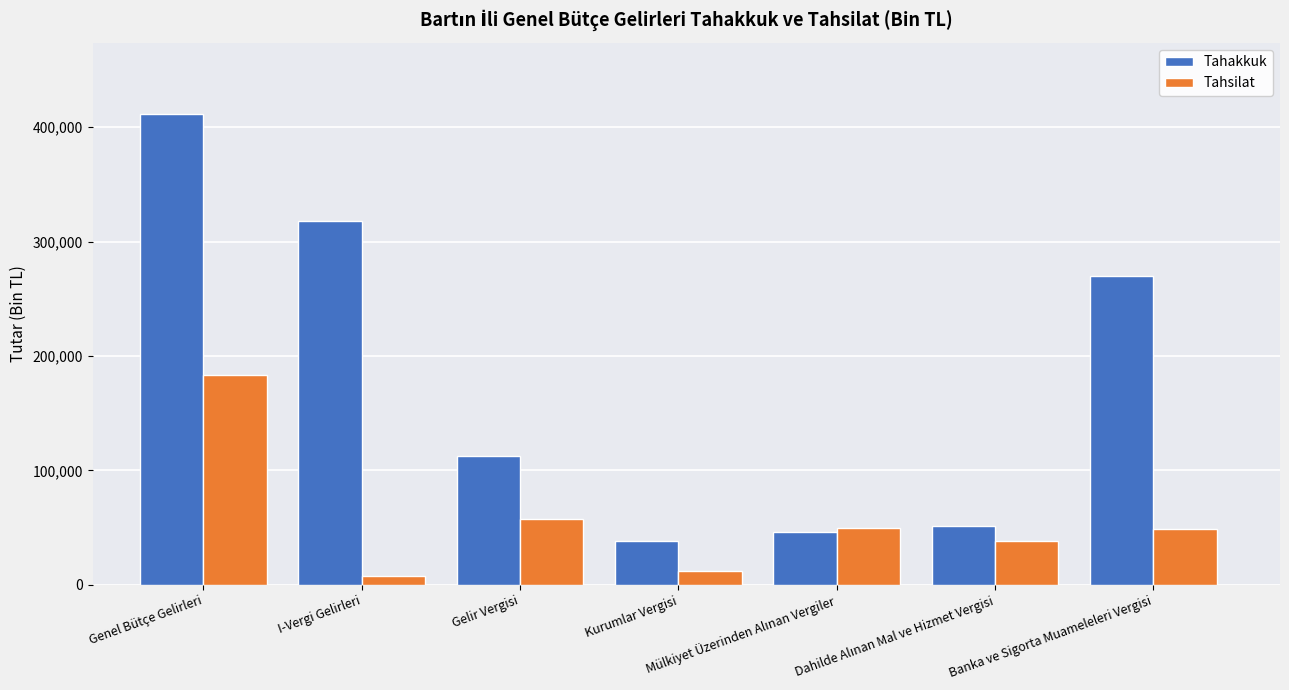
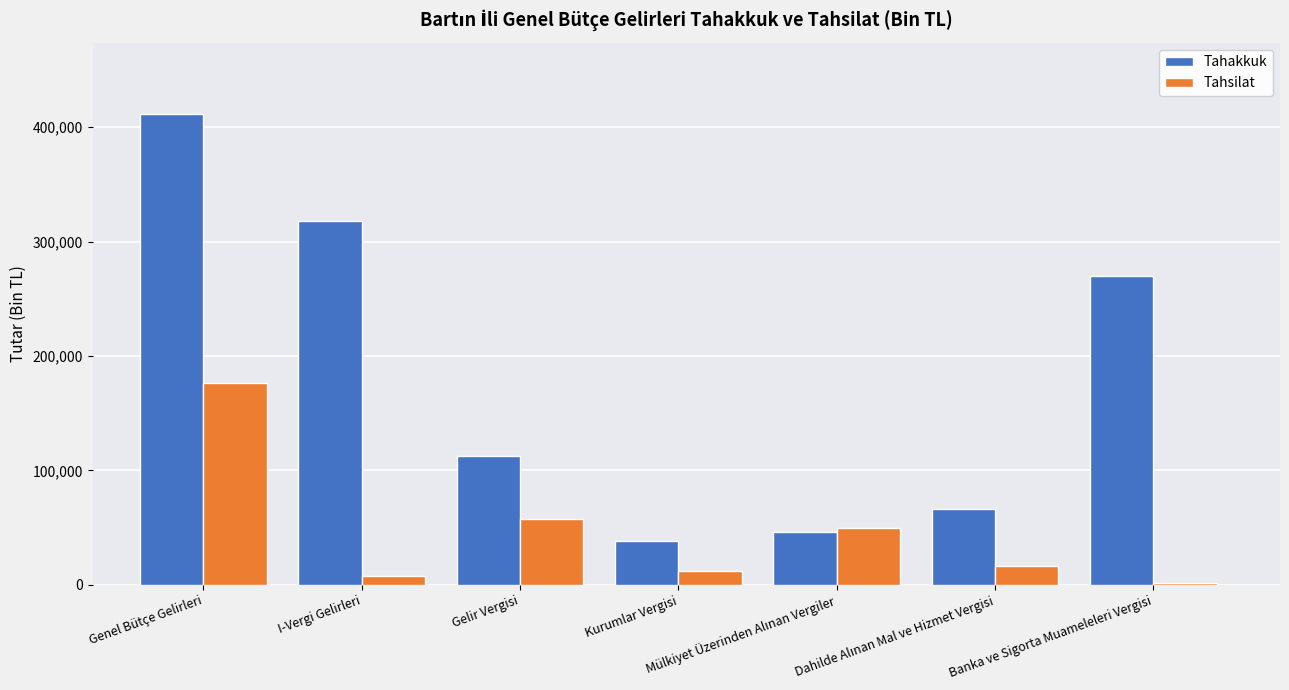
  {
    "Tahakkuk": {
      "Genel Bütçe Gelirleri": "412,000",
      "I-Vergi Gelirleri": "318,000",
      "Gelir Vergisi": "113,000",
      "Kurumlar Vergisi": "38,000",
      "Mülkiyet Üzerinden Alınan Vergiler": "46,000",
-     "Dahilde Alınan Mal ve Hizmet Vergisi": "51,000",
+     "Dahilde Alınan Mal ve Hizmet Vergisi": "66,000",
      "Banka ve Sigorta Muameleleri Vergisi": "270,000"
    },
    "Tahsilat": {
-     "Genel Bütçe Gelirleri": "183,000",
+     "Genel Bütçe Gelirleri": "176,000",
      "I-Vergi Gelirleri": "8,000",
      "Gelir Vergisi": "57,000",
      "Kurumlar Vergisi": "12,000",
      "Mülkiyet Üzerinden Alınan Vergiler": "49,000",
-     "Dahilde Alınan Mal ve Hizmet Vergisi": "39,000",
-     "Banka ve Sigorta Muameleleri Vergisi": "49,000"
+     "Dahilde Alınan Mal ve Hizmet Vergisi": "16,000",
+     "Banka ve Sigorta Muameleleri Vergisi": "2,000"
    }
  }
